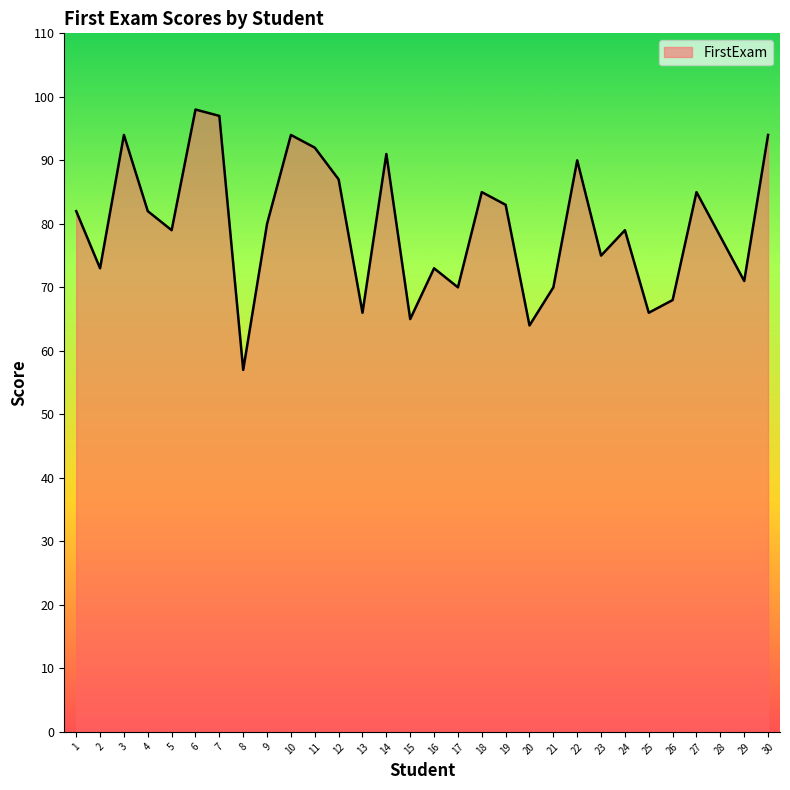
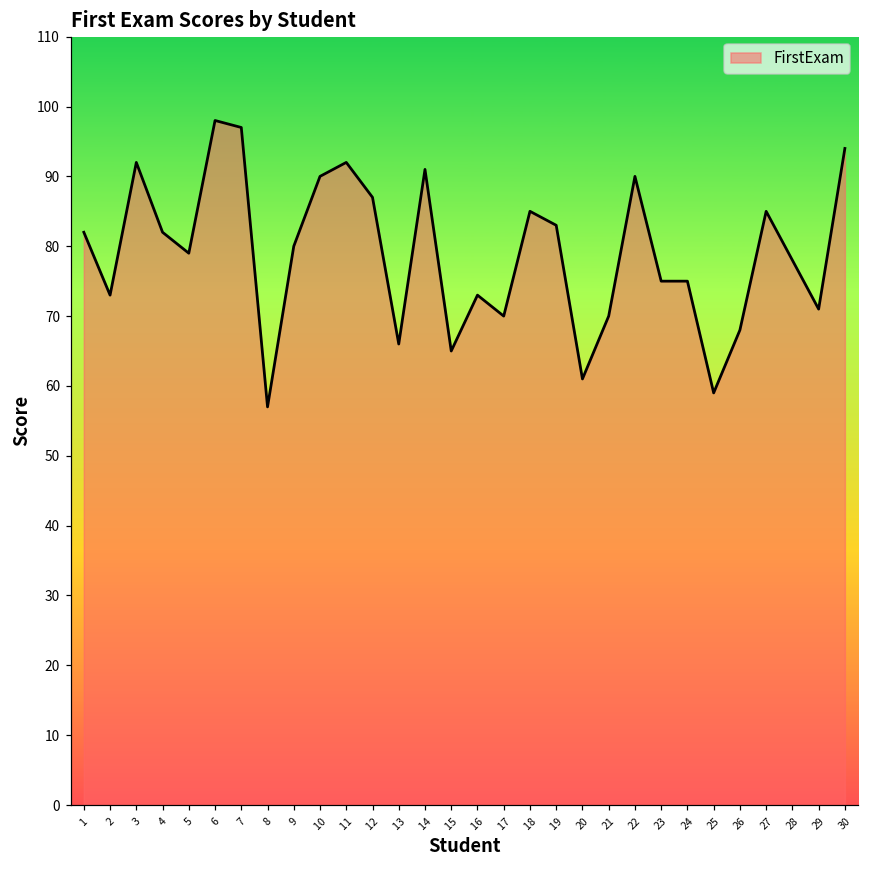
  {
    "1": 82,
    "2": 73,
-   "3": 94,
+   "3": 92,
    "4": 82,
    "5": 79,
    "6": 98,
    "7": 97,
    "8": 57,
    "9": 80,
-   "10": 94,
+   "10": 90,
    "11": 92,
    "12": 87,
    "13": 66,
    "14": 91,
    "15": 65,
    "16": 73,
    "17": 70,
    "18": 85,
    "19": 83,
-   "20": 64,
+   "20": 61,
    "21": 70,
    "22": 90,
    "23": 75,
-   "24": 79,
-   "25": 66,
+   "24": 75,
+   "25": 59,
    "26": 68,
    "27": 85,
    "28": 78,
    "29": 71,
    "30": 94
  }
